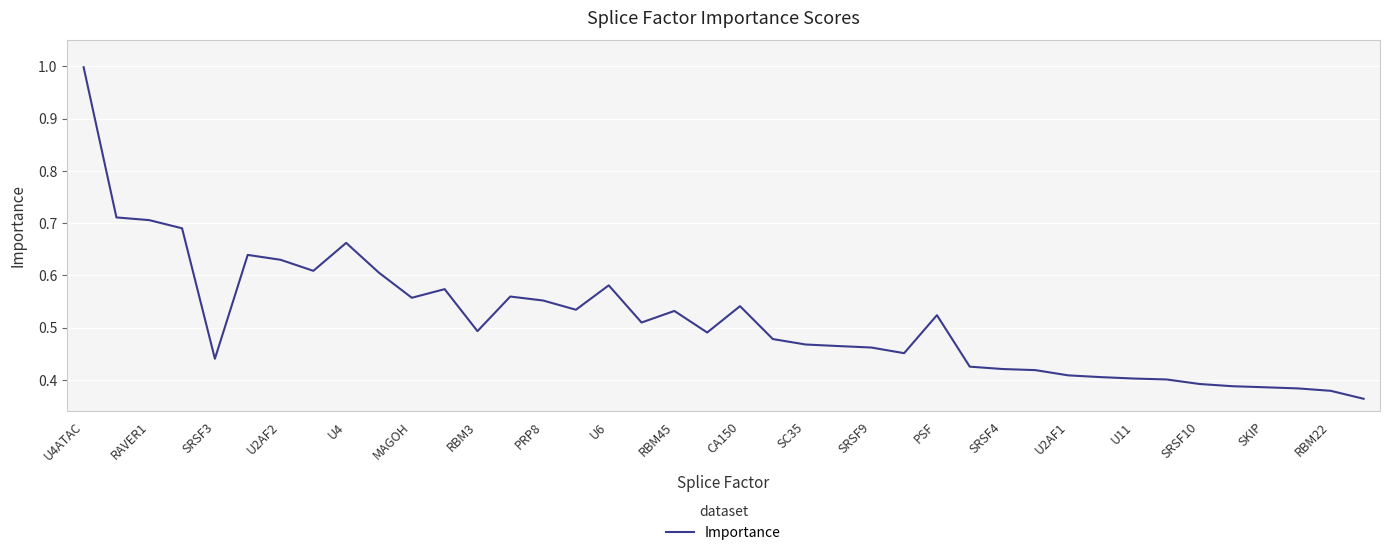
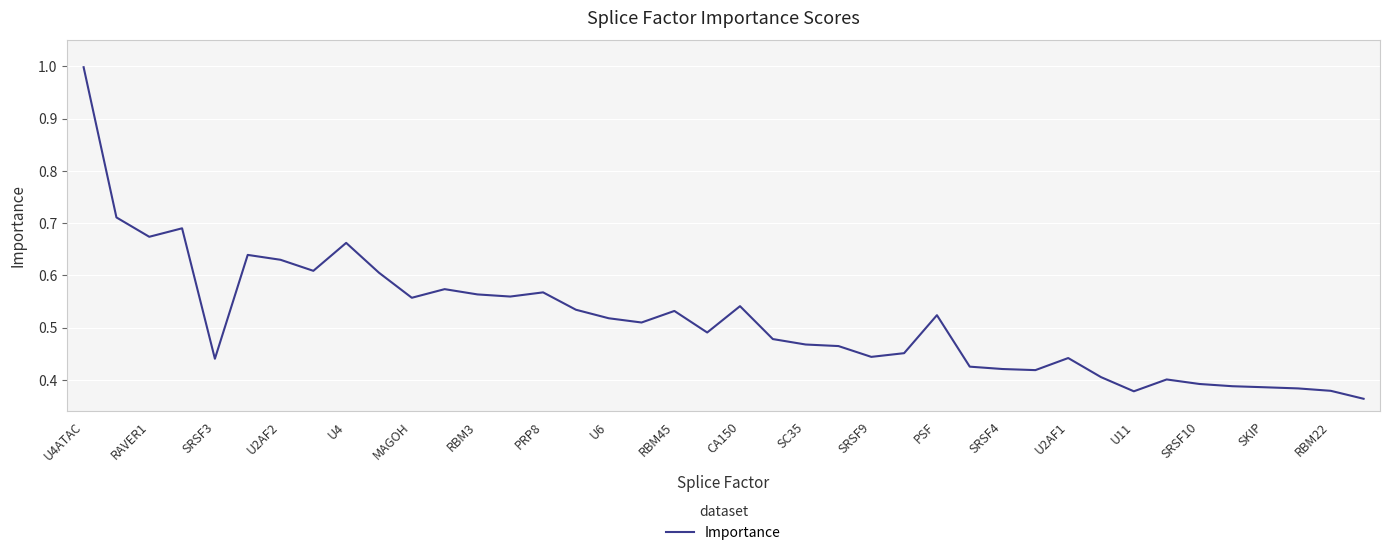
  {
    "U4ATAC": 1.00,
-   "RAVER1": 0.71,
+   "RAVER1": 0.67,
    "SRSF3": 0.44,
    "U2AF2": 0.63,
    "U4": 0.66,
    "MAGOH": 0.56,
-   "RBM3": 0.49,
-   "PRP8": 0.55,
-   "U6": 0.58,
+   "RBM3": 0.56,
+   "PRP8": 0.57,
+   "U6": 0.52,
    "RBM45": 0.53,
    "CA150": 0.54,
    "SC35": 0.47,
-   "SRSF9": 0.46,
+   "SRSF9": 0.44,
    "PSF": 0.52,
    "SRSF4": 0.42,
-   "U2AF1": 0.41,
-   "U11": 0.40,
+   "U2AF1": 0.44,
+   "U11": 0.38,
    "SRSF10": 0.39,
    "SKIP": 0.39,
    "RBM22": 0.38
  }
